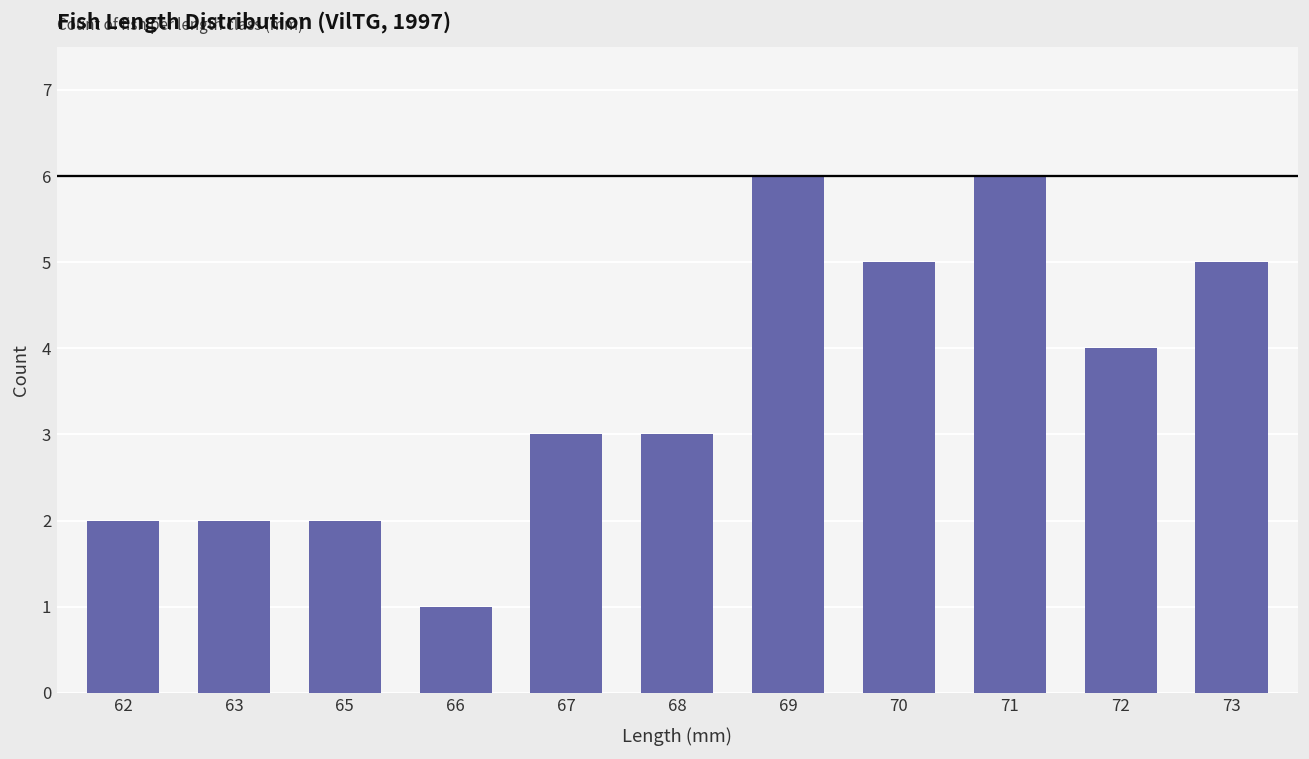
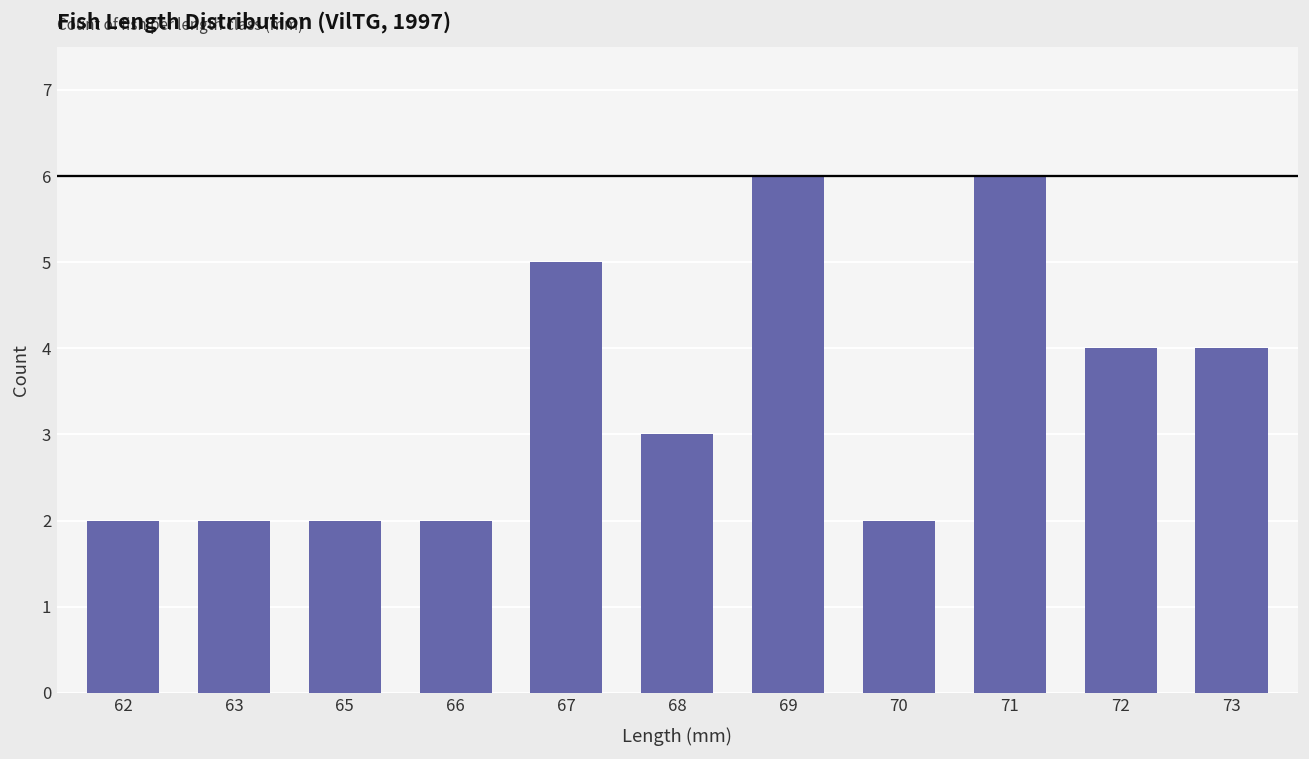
  {
    "62": 2,
    "63": 2,
    "65": 2,
-   "66": 1,
-   "67": 3,
+   "66": 2,
+   "67": 5,
    "68": 3,
    "69": 6,
-   "70": 5,
+   "70": 2,
    "71": 6,
    "72": 4,
-   "73": 5
+   "73": 4
  }
